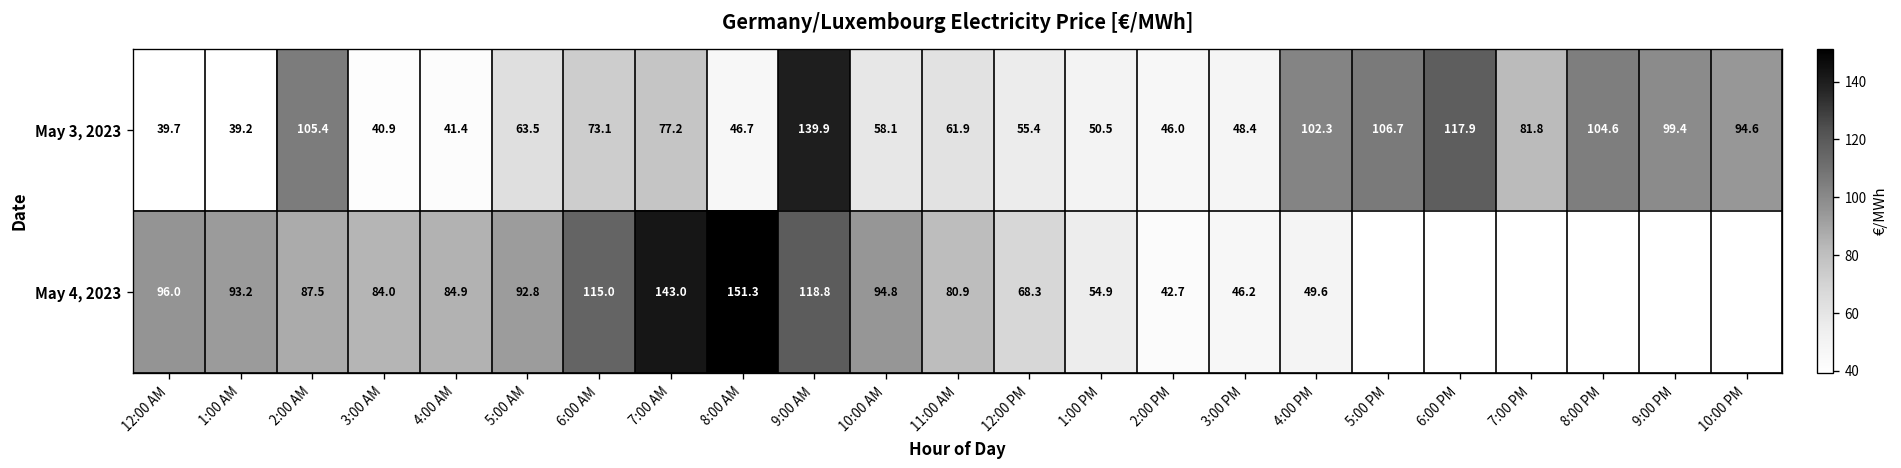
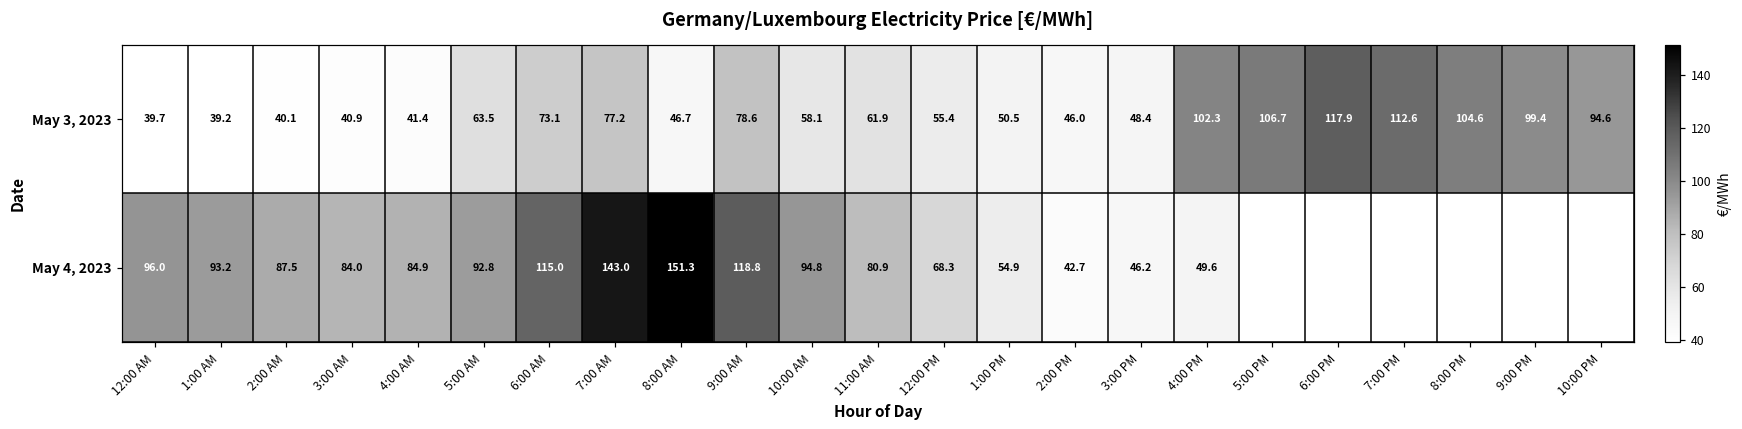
  {
    "May 3, 2023": {
      "12:00 AM": 39.7,
      "1:00 AM": 39.2,
-     "2:00 AM": 105.4,
+     "2:00 AM": 40.1,
      "3:00 AM": 40.9,
      "4:00 AM": 41.4,
      "5:00 AM": 63.5,
      "6:00 AM": 73.1,
      "7:00 AM": 77.2,
      "8:00 AM": 46.7,
-     "9:00 AM": 139.9,
+     "9:00 AM": 78.6,
      "10:00 AM": 58.1,
      "11:00 AM": 61.9,
      "12:00 PM": 55.4,
      "1:00 PM": 50.5,
      "2:00 PM": 46.0,
      "3:00 PM": 48.4,
      "4:00 PM": 102.3,
      "5:00 PM": 106.7,
      "6:00 PM": 117.9,
-     "7:00 PM": 81.8,
+     "7:00 PM": 112.6,
      "8:00 PM": 104.6,
      "9:00 PM": 99.4,
      "10:00 PM": 94.6
    },
    "May 4, 2023": {
      "12:00 AM": 96.0,
      "1:00 AM": 93.2,
      "2:00 AM": 87.5,
      "3:00 AM": 84.0,
      "4:00 AM": 84.9,
      "5:00 AM": 92.8,
      "6:00 AM": 115.0,
      "7:00 AM": 143.0,
      "8:00 AM": 151.3,
      "9:00 AM": 118.8,
      "10:00 AM": 94.8,
      "11:00 AM": 80.9,
      "12:00 PM": 68.3,
      "1:00 PM": 54.9,
      "2:00 PM": 42.7,
      "3:00 PM": 46.2,
      "4:00 PM": 49.6
    }
  }
